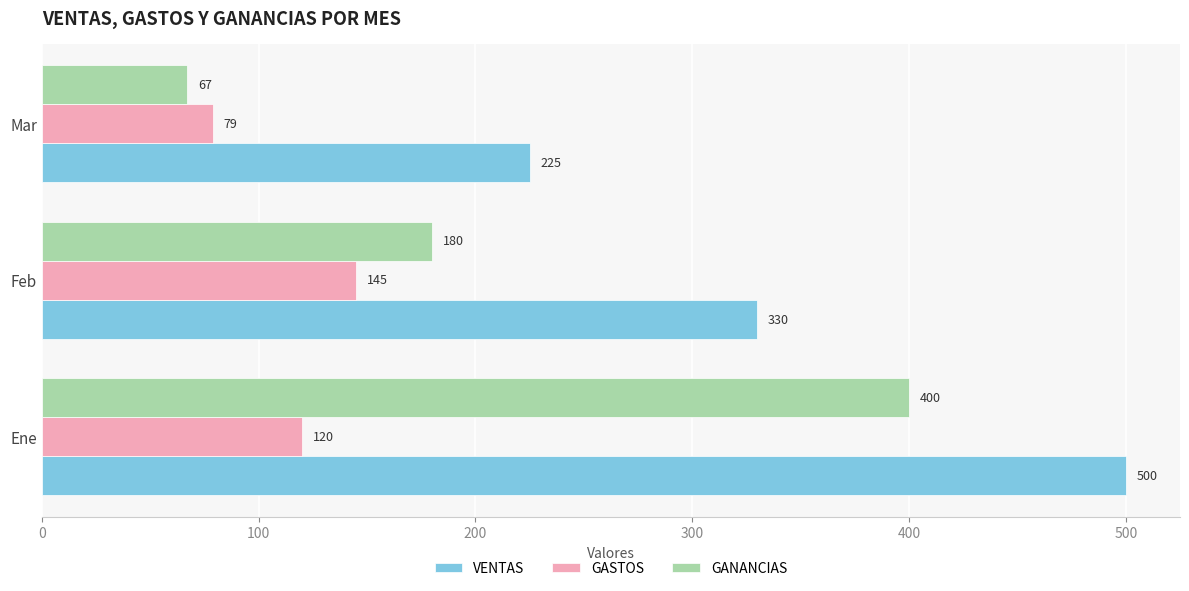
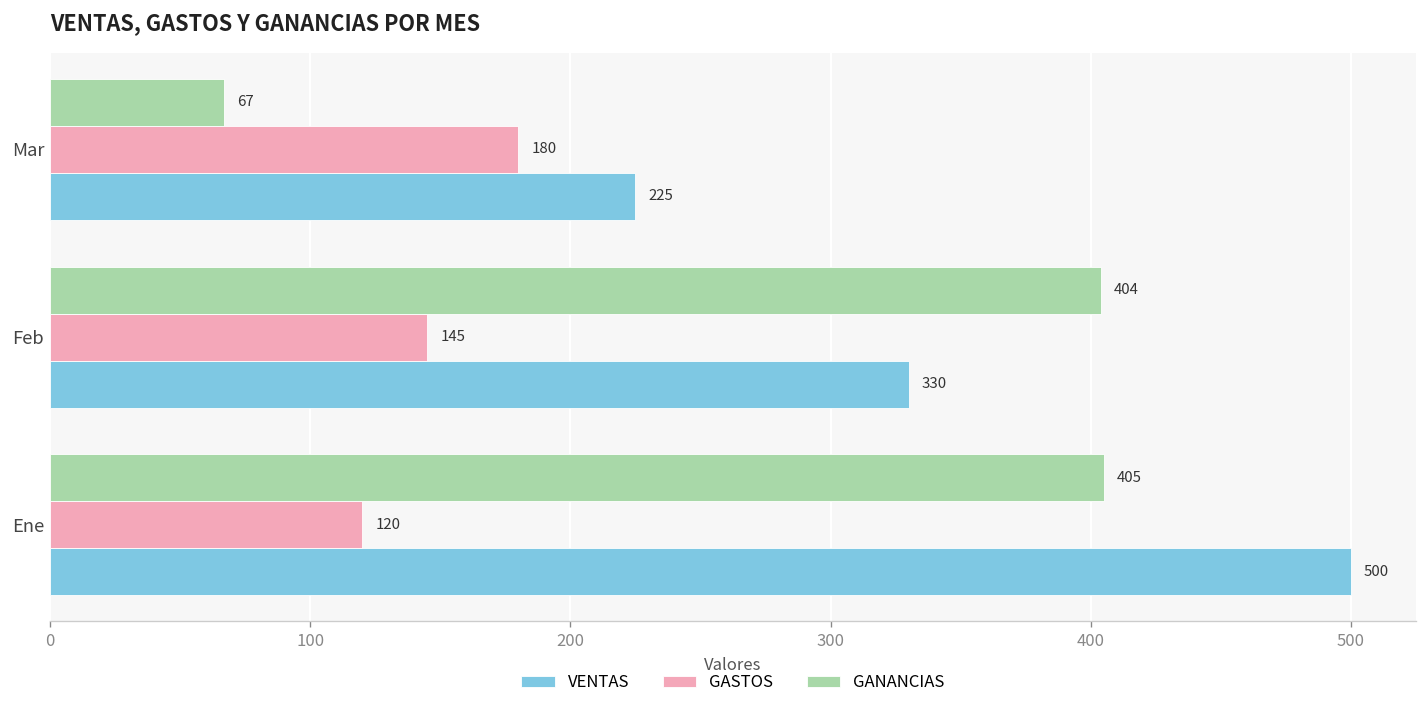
  {
    "VENTAS": {
      "Mar": 225,
      "Feb": 330,
      "Ene": 500
    },
    "GASTOS": {
-     "Mar": 79,
+     "Mar": 180,
      "Feb": 145,
      "Ene": 120
    },
    "GANANCIAS": {
      "Mar": 67,
-     "Feb": 180,
-     "Ene": 400
+     "Feb": 404,
+     "Ene": 405
    }
  }
